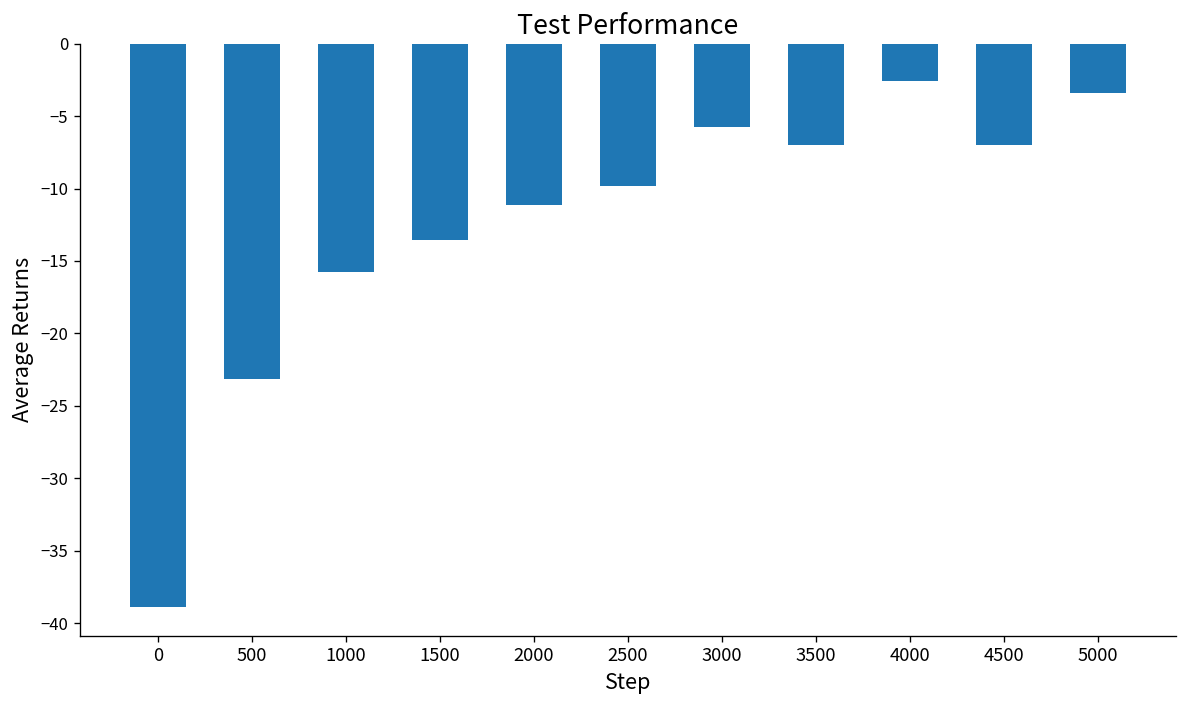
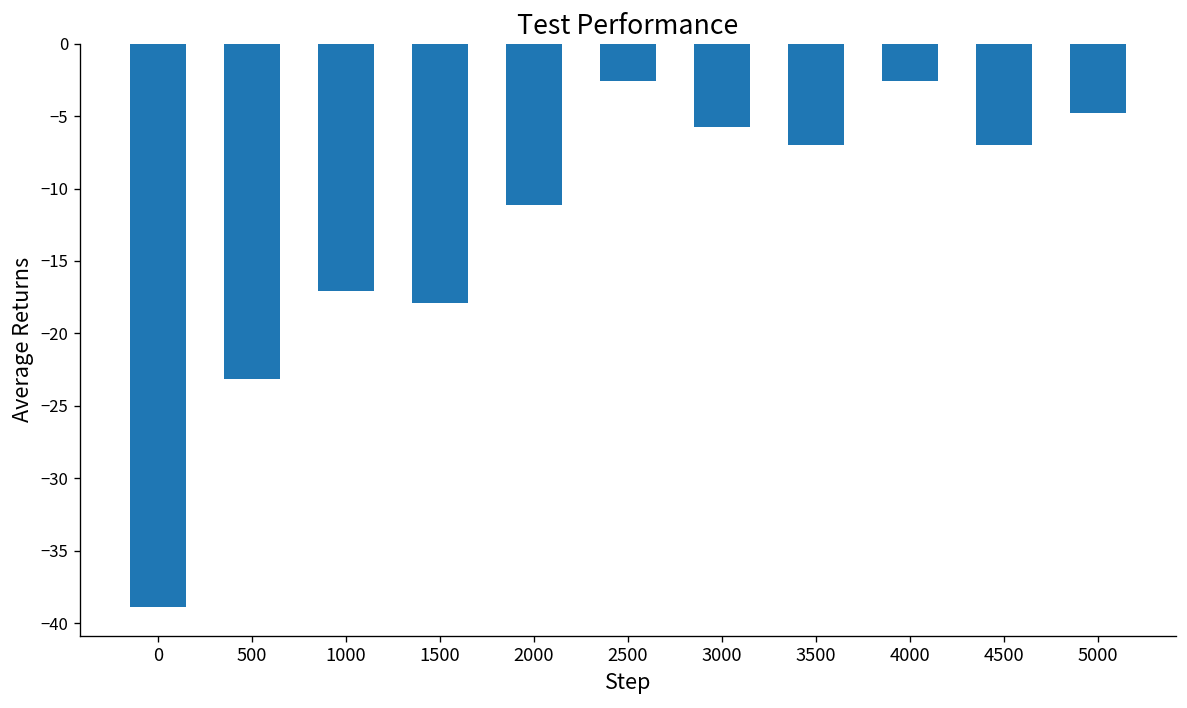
  {
    "0": -38.9,
    "500": -23.2,
-   "1000": -15.7,
-   "1500": -13.5,
+   "1000": -17.1,
+   "1500": -17.9,
    "2000": -11.1,
-   "2500": -9.8,
+   "2500": -2.5,
    "3000": -5.7,
    "3500": -7.0,
    "4000": -2.6,
    "4500": -7.0,
-   "5000": -3.4
+   "5000": -4.8
  }
